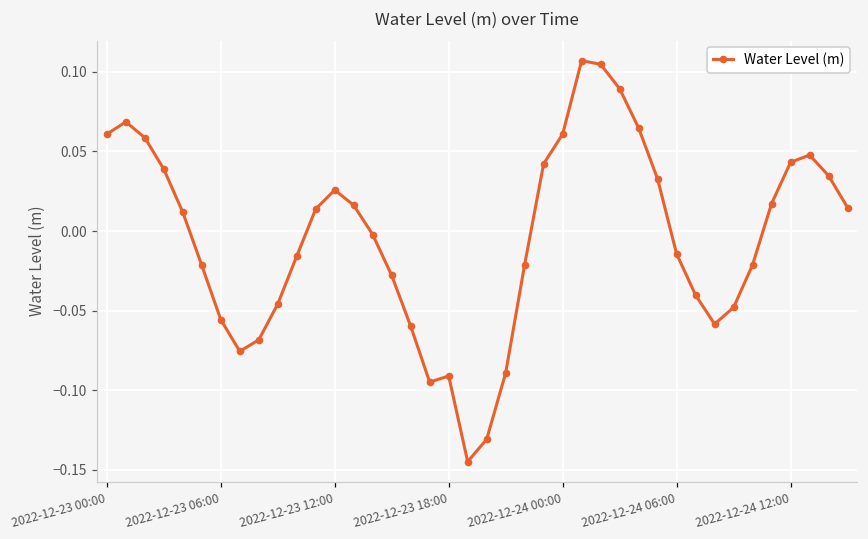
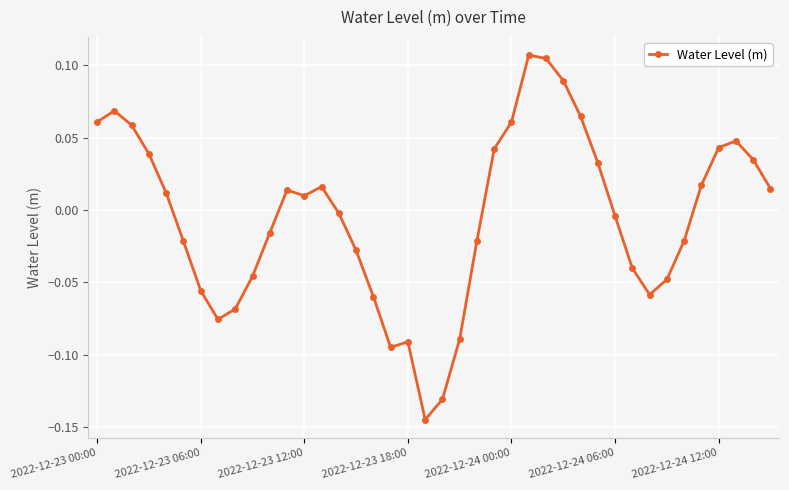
  {
    "2022-12-23 00:00": 0.061,
    "2022-12-23 06:00": -0.056,
-   "2022-12-23 12:00": 0.026,
+   "2022-12-23 12:00": 0.010,
    "2022-12-23 18:00": -0.091,
    "2022-12-24 00:00": 0.061,
-   "2022-12-24 06:00": -0.014,
+   "2022-12-24 06:00": -0.004,
    "2022-12-24 12:00": 0.043
  }
